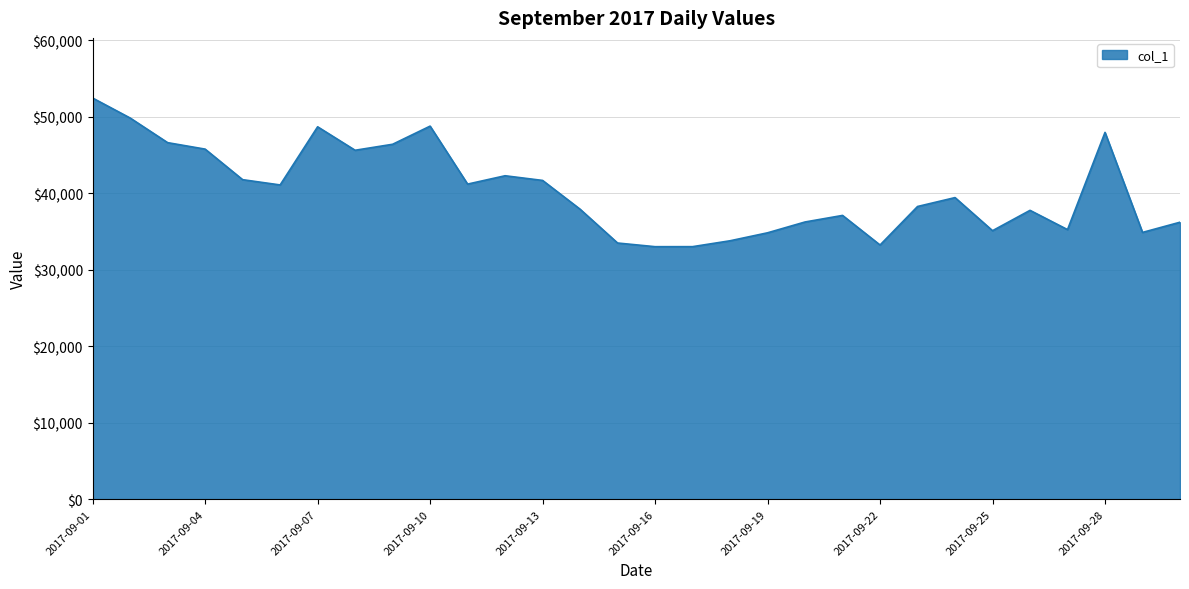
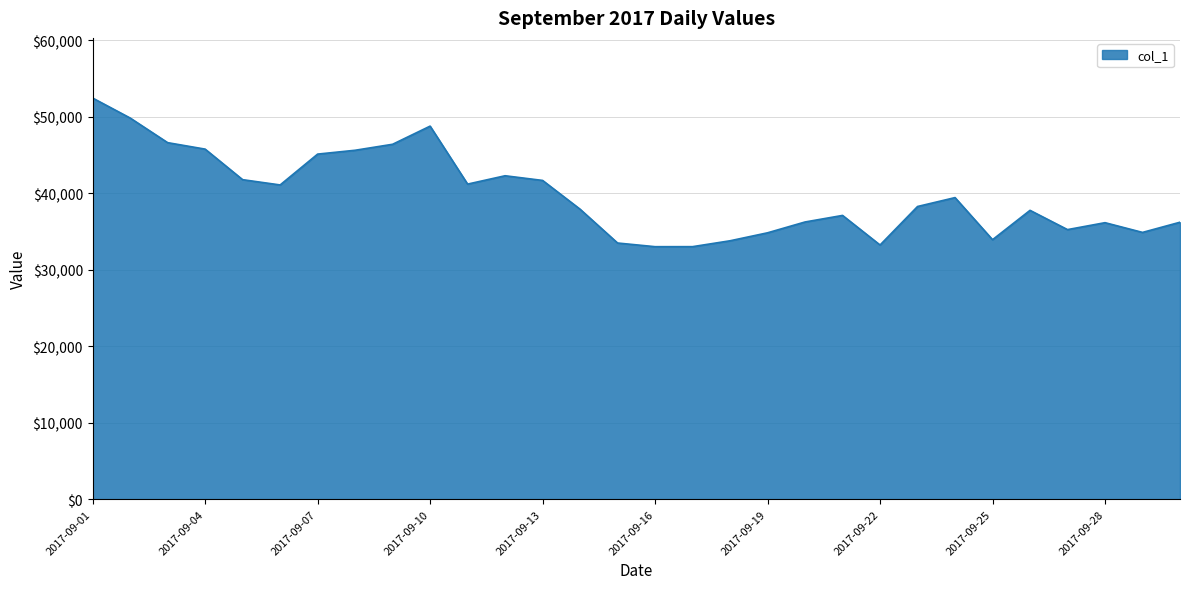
  {
    "2017-09-01": "$52,000",
    "2017-09-04": "$46,000",
-   "2017-09-07": "$49,000",
+   "2017-09-07": "$45,000",
    "2017-09-10": "$49,000",
    "2017-09-13": "$42,000",
    "2017-09-16": "$33,000",
    "2017-09-19": "$35,000",
    "2017-09-22": "$33,000",
-   "2017-09-25": "$35,000",
-   "2017-09-28": "$48,000"
+   "2017-09-25": "$34,000",
+   "2017-09-28": "$36,000"
  }
